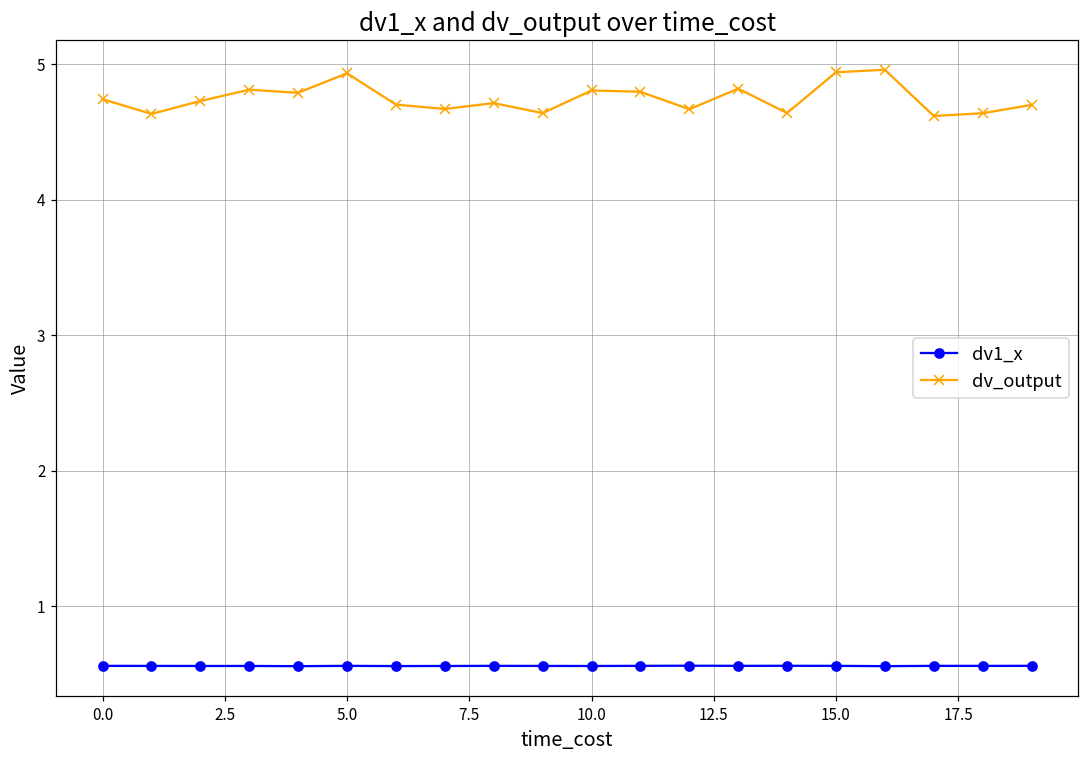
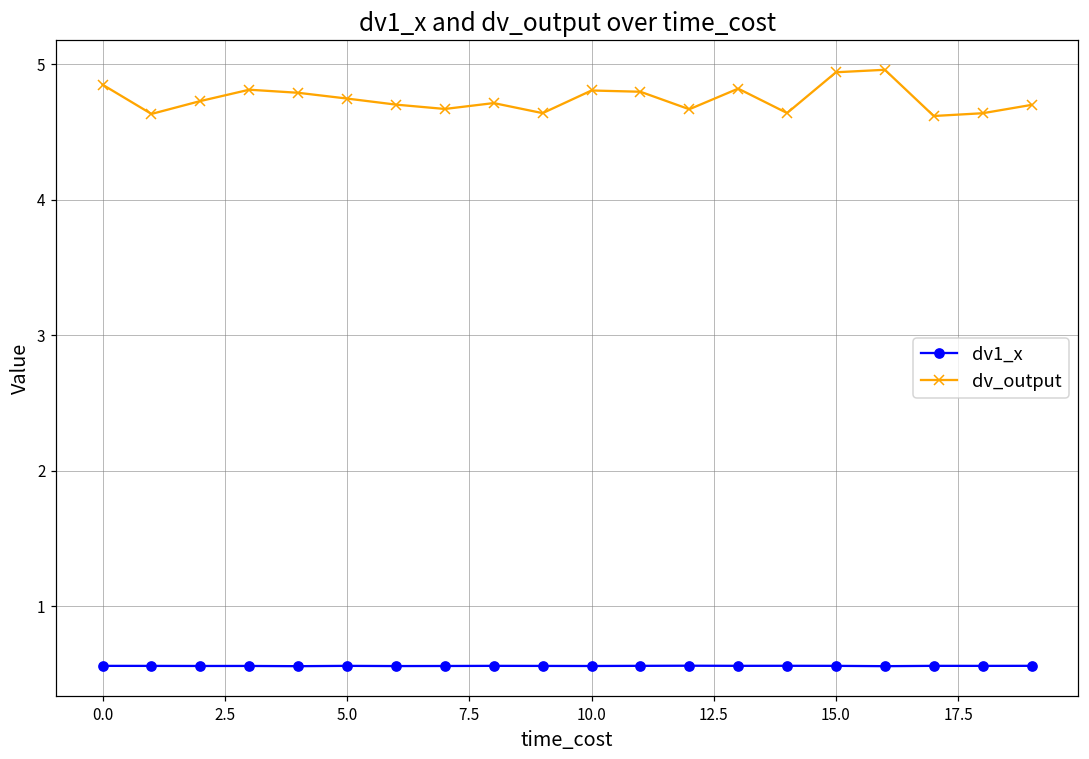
  {
    "dv1_x": {
      "0.0": 0.56,
      "5.0": 0.56,
      "10.0": 0.56,
      "15.0": 0.56
    },
    "dv_output": {
-     "0.0": 4.74,
-     "5.0": 4.93,
+     "0.0": 4.85,
+     "5.0": 4.75,
      "10.0": 4.81,
      "15.0": 4.94
    }
  }
